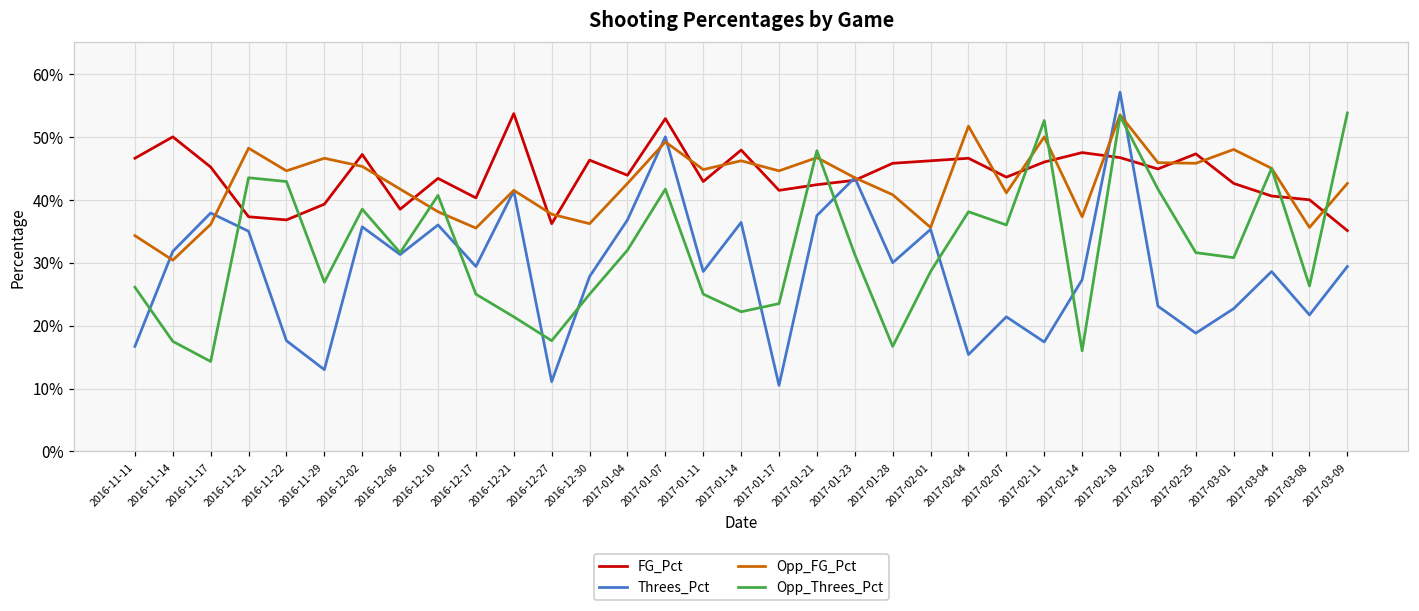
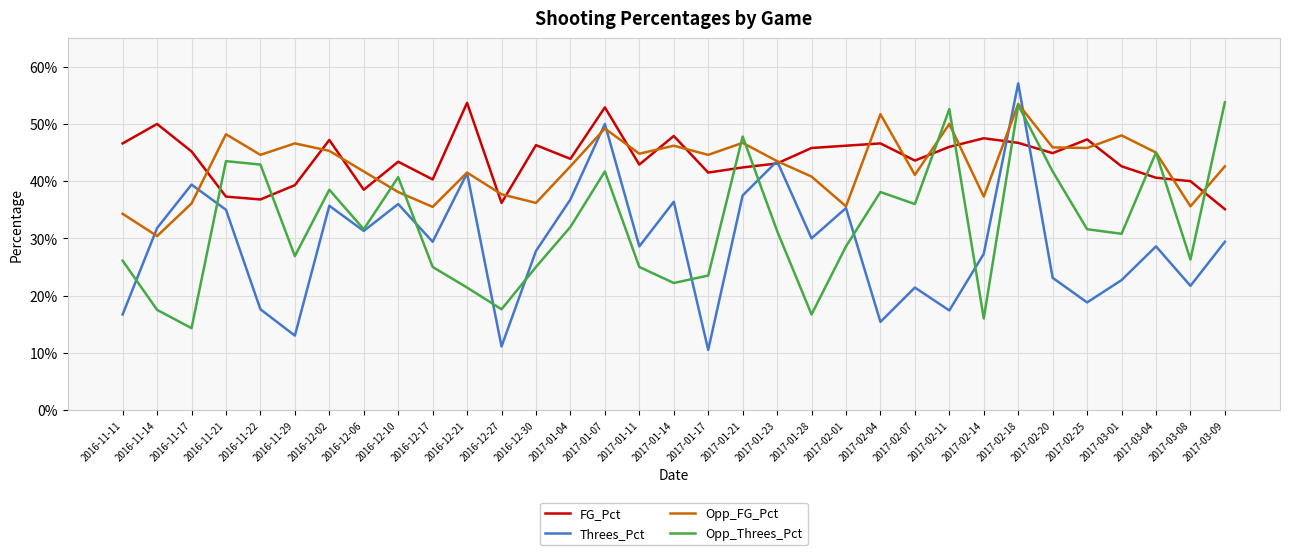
  {
    "FG_Pct": {
      "2016-11-11": "47%",
      "2016-11-14": "50%",
      "2016-11-17": "45%",
      "2016-11-21": "37%",
      "2016-11-22": "37%",
      "2016-11-29": "39%",
      "2016-12-02": "47%",
      "2016-12-06": "39%",
      "2016-12-10": "43%",
      "2016-12-17": "40%",
      "2016-12-21": "54%",
      "2016-12-27": "36%",
      "2016-12-30": "46%",
      "2017-01-04": "44%",
      "2017-01-07": "53%",
      "2017-01-11": "43%",
      "2017-01-14": "48%",
      "2017-01-17": "42%",
      "2017-01-21": "42%",
      "2017-01-28": "46%",
      "2017-02-01": "46%",
      "2017-02-04": "47%",
      "2017-02-07": "44%",
      "2017-02-11": "46%",
      "2017-02-14": "48%",
      "2017-02-18": "47%",
      "2017-02-20": "45%",
      "2017-02-25": "47%",
      "2017-03-01": "43%",
      "2017-03-04": "41%",
      "2017-03-08": "40%",
      "2017-03-09": "35%"
    },
    "Threes_Pct": {
      "2016-11-11": "17%",
      "2016-11-14": "32%",
-     "2016-11-17": "38%",
+     "2016-11-17": "39%",
      "2016-11-21": "35%",
      "2016-11-22": "18%",
      "2016-11-29": "13%",
      "2016-12-02": "36%",
      "2016-12-10": "36%",
      "2016-12-17": "29%",
      "2016-12-27": "11%",
      "2016-12-30": "28%",
      "2017-01-04": "37%",
      "2017-01-07": "50%",
      "2017-01-11": "29%",
      "2017-01-14": "36%",
      "2017-01-17": "11%",
      "2017-01-21": "38%",
      "2017-01-28": "30%",
      "2017-02-04": "15%",
      "2017-02-07": "21%",
      "2017-02-11": "17%",
      "2017-02-14": "27%",
      "2017-02-18": "57%",
      "2017-02-20": "23%",
      "2017-02-25": "19%",
      "2017-03-01": "23%",
      "2017-03-04": "29%",
      "2017-03-08": "22%",
      "2017-03-09": "29%"
    },
    "Opp_FG_Pct": {
      "2016-11-11": "34%",
      "2016-11-14": "30%",
      "2016-11-17": "36%",
      "2016-11-21": "48%",
      "2016-11-22": "45%",
      "2016-11-29": "47%",
      "2016-12-02": "45%",
      "2016-12-06": "42%",
      "2016-12-10": "38%",
      "2016-12-17": "36%",
      "2016-12-27": "38%",
      "2016-12-30": "36%",
      "2017-01-04": "43%",
      "2017-01-07": "49%",
      "2017-01-11": "45%",
      "2017-01-14": "46%",
      "2017-01-17": "45%",
      "2017-01-21": "47%",
      "2017-01-28": "41%",
      "2017-02-04": "52%",
      "2017-02-07": "41%",
      "2017-02-11": "50%",
      "2017-02-14": "37%",
      "2017-02-20": "46%",
      "2017-02-25": "46%",
      "2017-03-01": "48%",
      "2017-03-08": "36%",
      "2017-03-09": "43%"
    },
    "Opp_Threes_Pct": {
      "2016-11-11": "26%",
      "2016-11-14": "18%",
      "2016-11-17": "14%",
      "2016-11-21": "44%",
      "2016-11-22": "43%",
      "2016-11-29": "27%",
      "2016-12-02": "39%",
      "2016-12-10": "41%",
      "2016-12-17": "25%",
      "2016-12-21": "21%",
      "2016-12-27": "18%",
      "2016-12-30": "25%",
      "2017-01-04": "32%",
      "2017-01-07": "42%",
      "2017-01-11": "25%",
      "2017-01-14": "22%",
      "2017-01-17": "24%",
      "2017-01-21": "48%",
      "2017-01-23": "31%",
      "2017-01-28": "17%",
      "2017-02-01": "29%",
      "2017-02-04": "38%",
      "2017-02-07": "36%",
      "2017-02-11": "53%",
      "2017-02-14": "16%",
      "2017-02-20": "42%",
      "2017-02-25": "32%",
      "2017-03-01": "31%",
      "2017-03-08": "26%",
      "2017-03-09": "54%"
    }
  }
